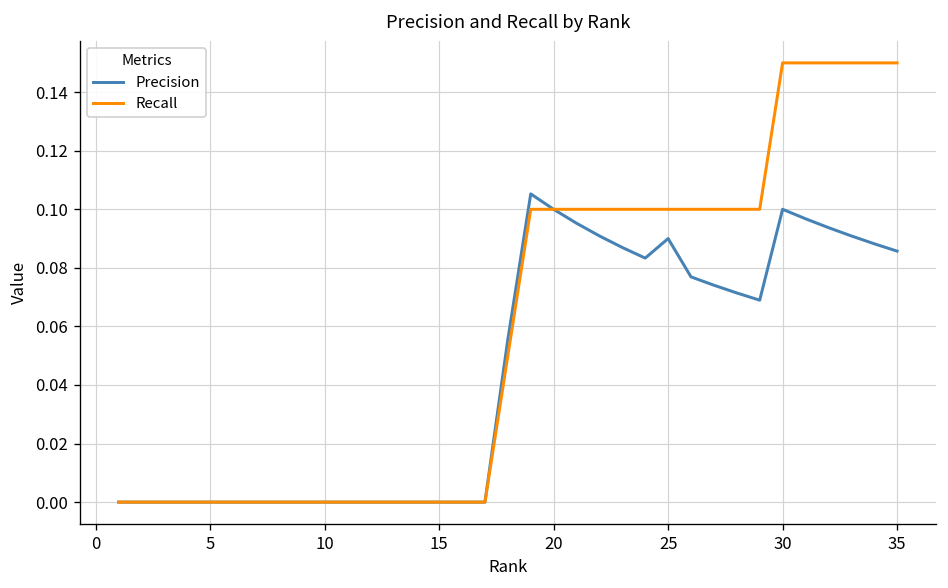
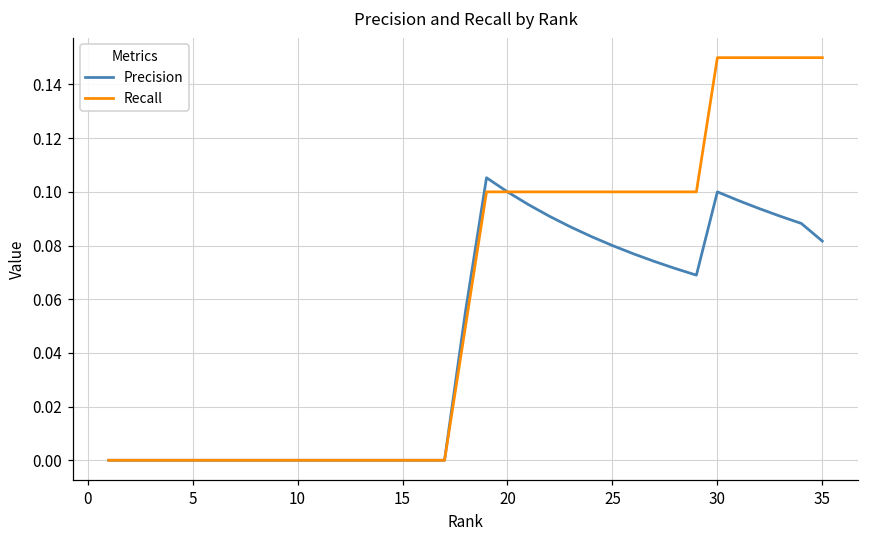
  {
    "Precision": {
-     "25": 0.09,
+     "25": 0.08,
      "30": 0.100,
-     "35": 0.086
+     "35": 0.082
    },
    "Recall": {
      "25": 0.100,
      "30": 0.150,
      "35": 0.150
    }
  }
